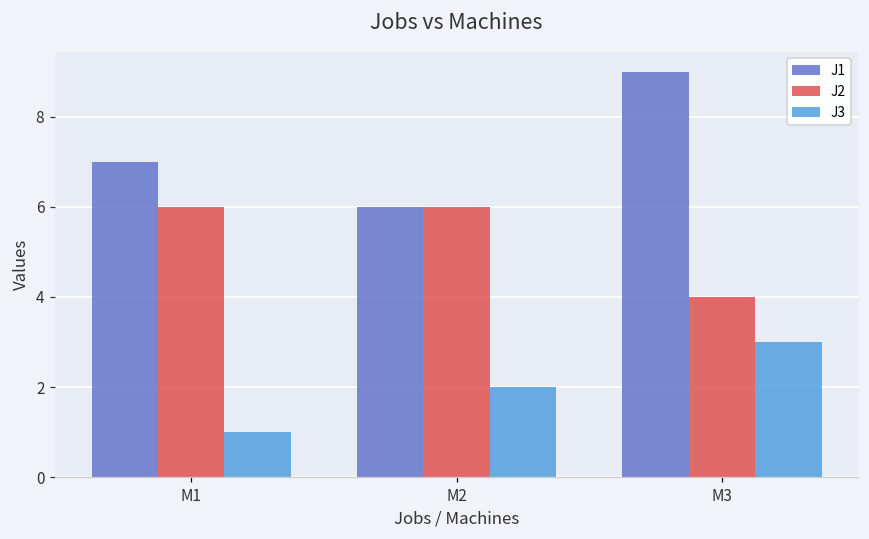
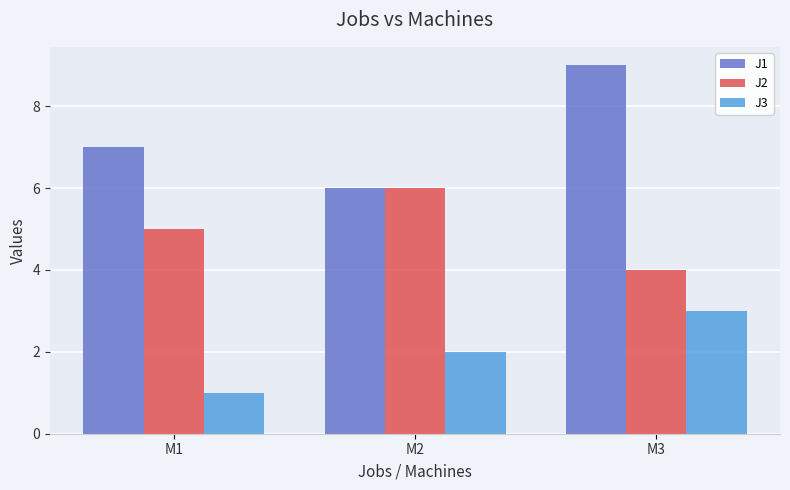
  {
    "J2": {
-     "M1": 6,
+     "M1": 5,
      "M2": 6,
      "M3": 4
    }
  }
